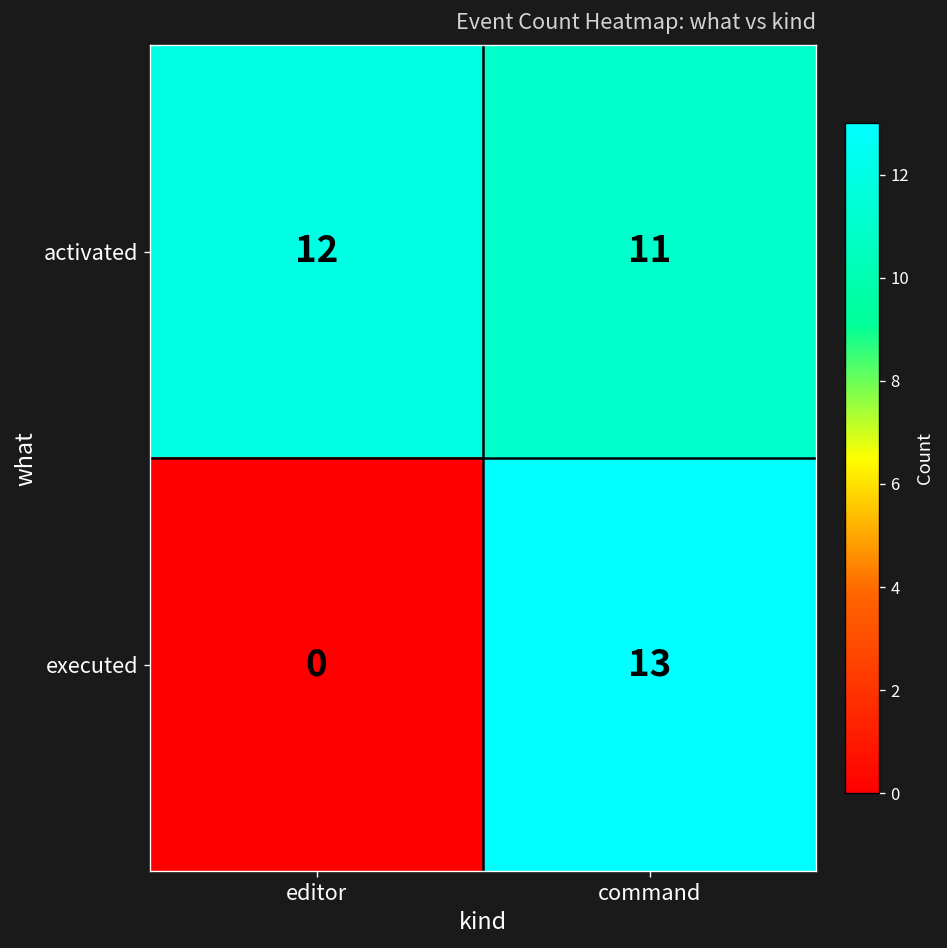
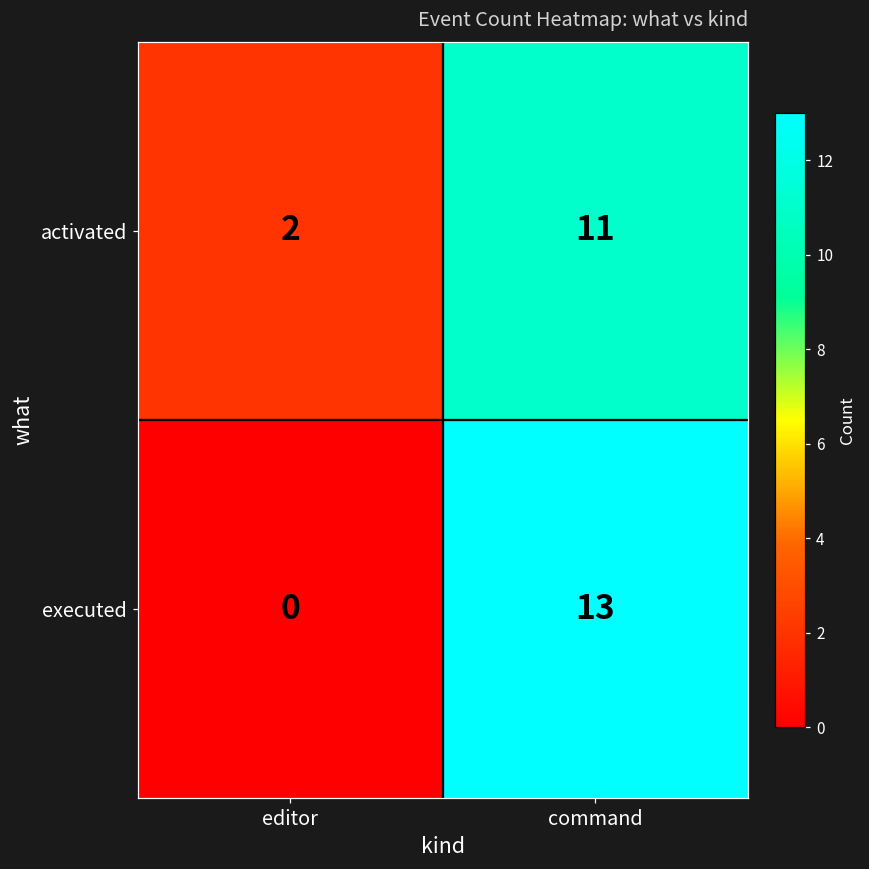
  {
    "activated": {
-     "editor": 12,
+     "editor": 2,
      "command": 11
    },
    "executed": {
      "editor": 0,
      "command": 13
    }
  }
